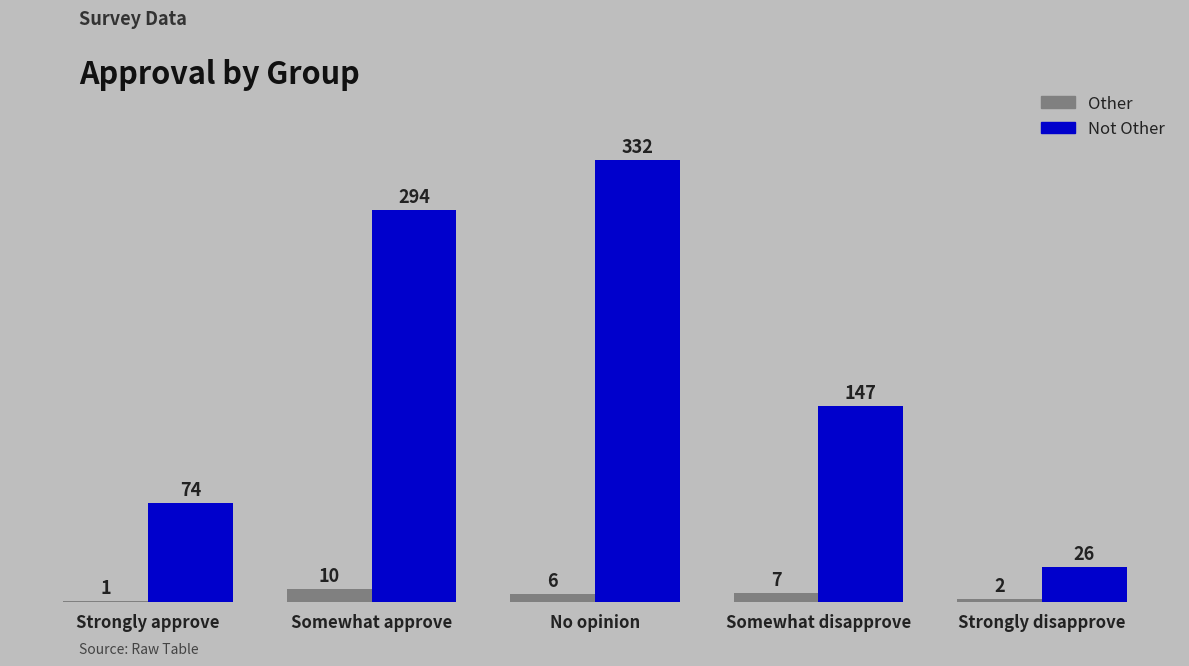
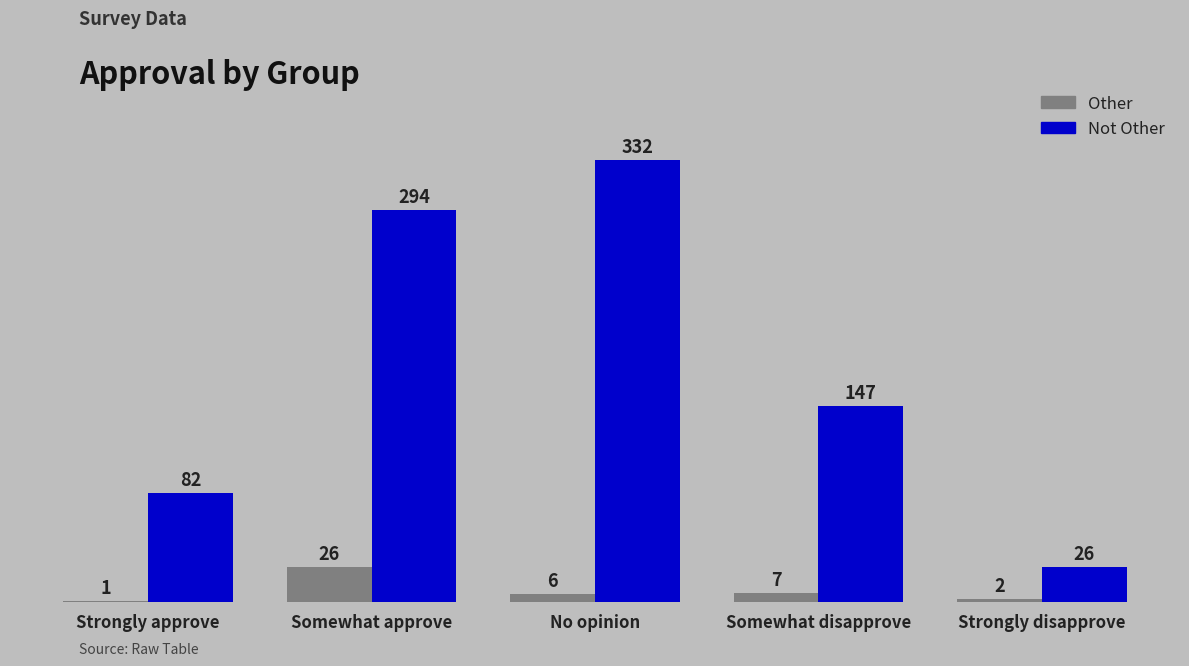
  {
    "Other": {
      "Strongly approve": 1,
-     "Somewhat approve": 10,
+     "Somewhat approve": 26,
      "No opinion": 6,
      "Somewhat disapprove": 7,
      "Strongly disapprove": 2
    },
    "Not Other": {
-     "Strongly approve": 74,
+     "Strongly approve": 82,
      "Somewhat approve": 294,
      "No opinion": 332,
      "Somewhat disapprove": 147,
      "Strongly disapprove": 26
    }
  }
